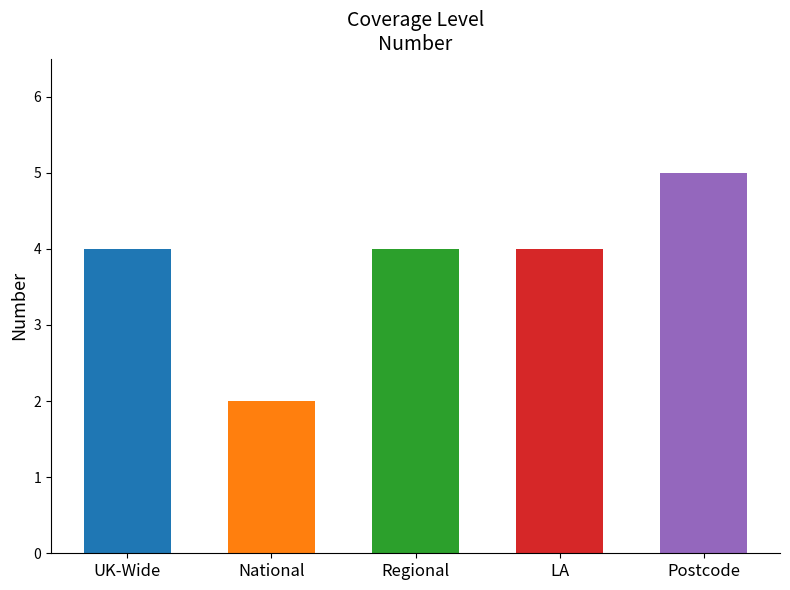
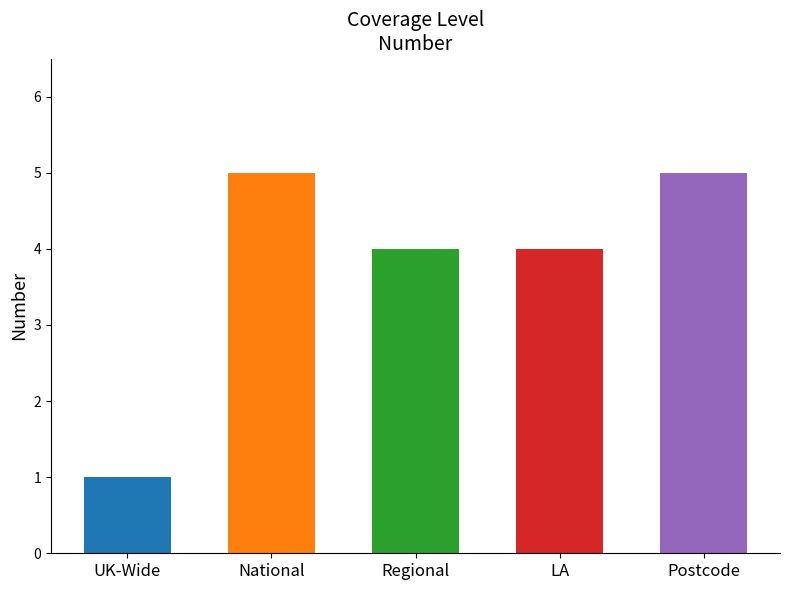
  {
-   "UK-Wide": 4,
-   "National": 2,
+   "UK-Wide": 1,
+   "National": 5,
    "Regional": 4,
    "LA": 4,
    "Postcode": 5
  }
